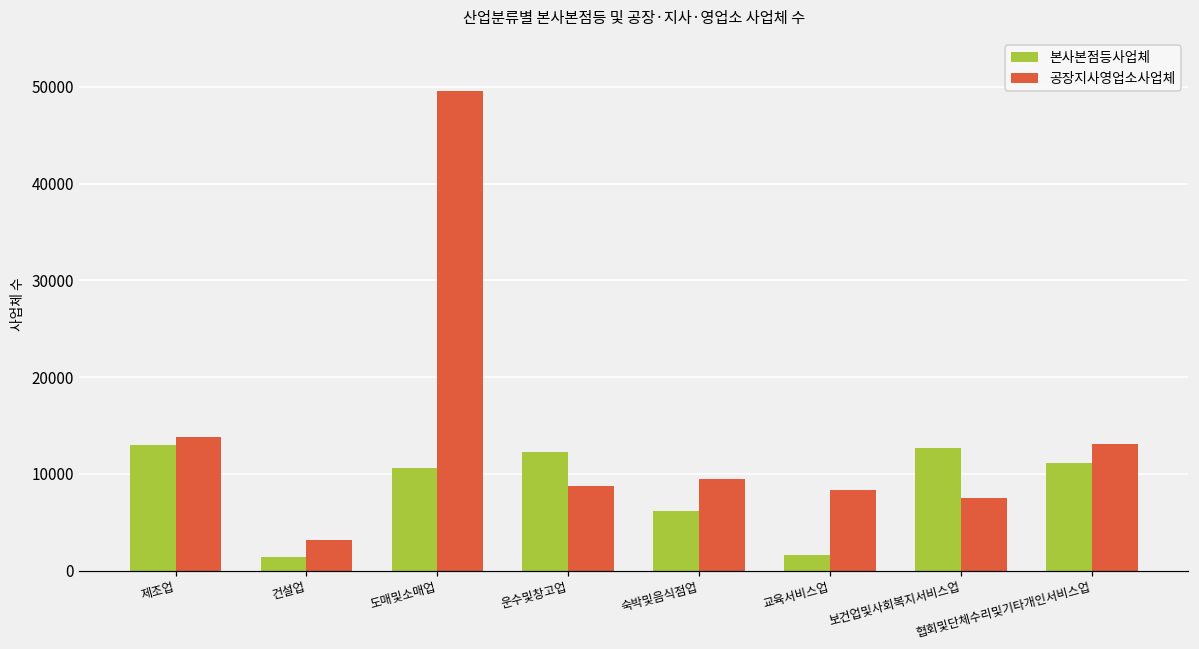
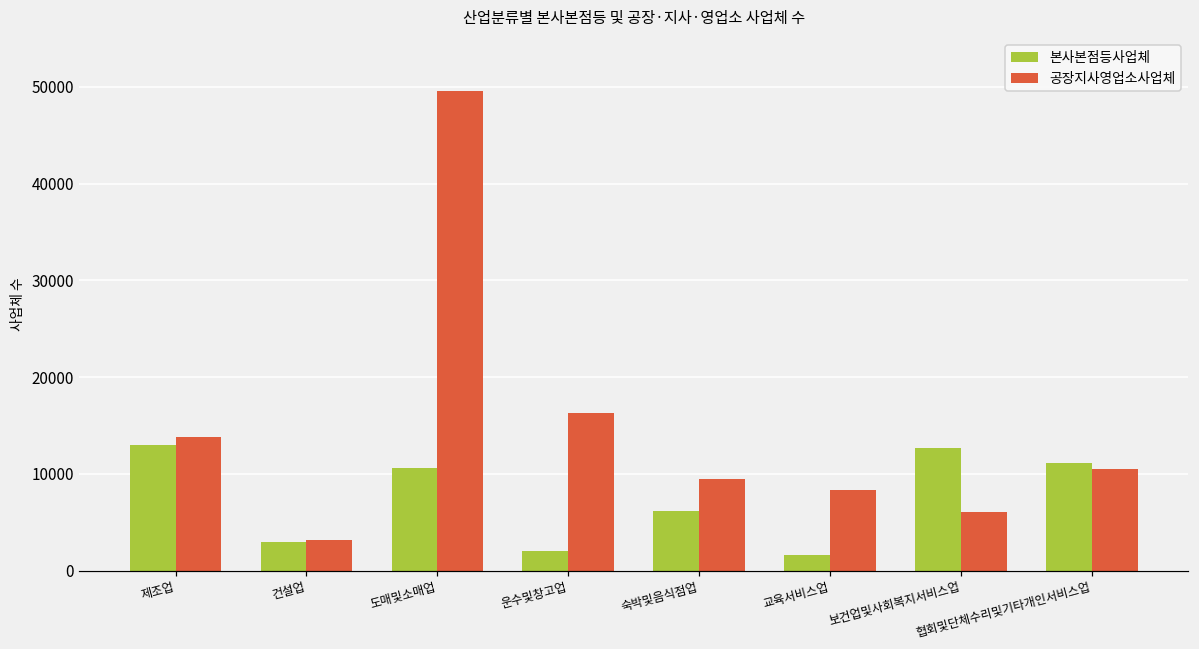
  {
    "본사본점등사업체": {
      "제조업": 13000,
-     "건설업": 1000,
+     "건설업": 3000,
      "도매및소매업": 11000,
-     "운수및창고업": 12000,
+     "운수및창고업": 2000,
      "숙박및음식점업": 6000,
      "교육서비스업": 2000,
      "보건업및사회복지서비스업": 13000,
      "협회및단체수리및기타개인서비스업": 11000
    },
    "공장지사영업소사업체": {
      "제조업": 14000,
      "건설업": 3000,
      "도매및소매업": 50000,
-     "운수및창고업": 9000,
+     "운수및창고업": 16000,
      "숙박및음식점업": 10000,
      "교육서비스업": 8000,
-     "보건업및사회복지서비스업": 8000,
-     "협회및단체수리및기타개인서비스업": 13000
+     "보건업및사회복지서비스업": 6000,
+     "협회및단체수리및기타개인서비스업": 11000
    }
  }
